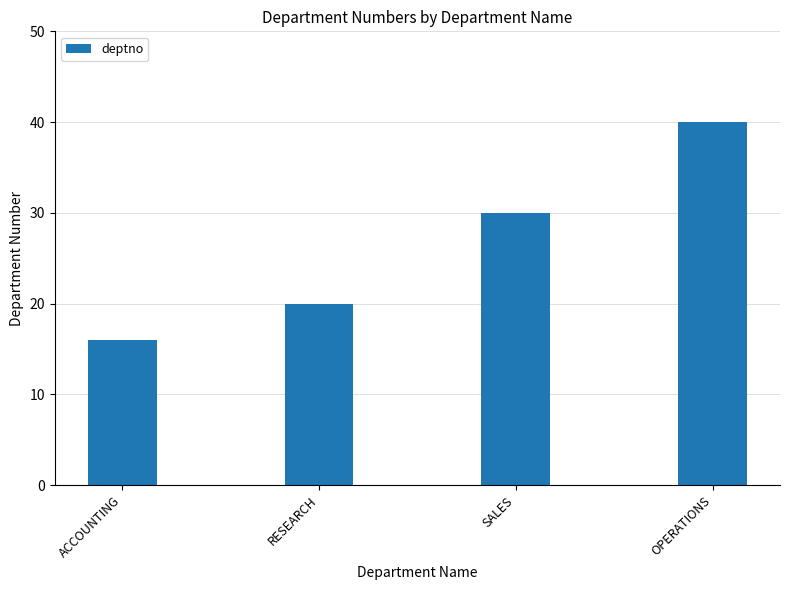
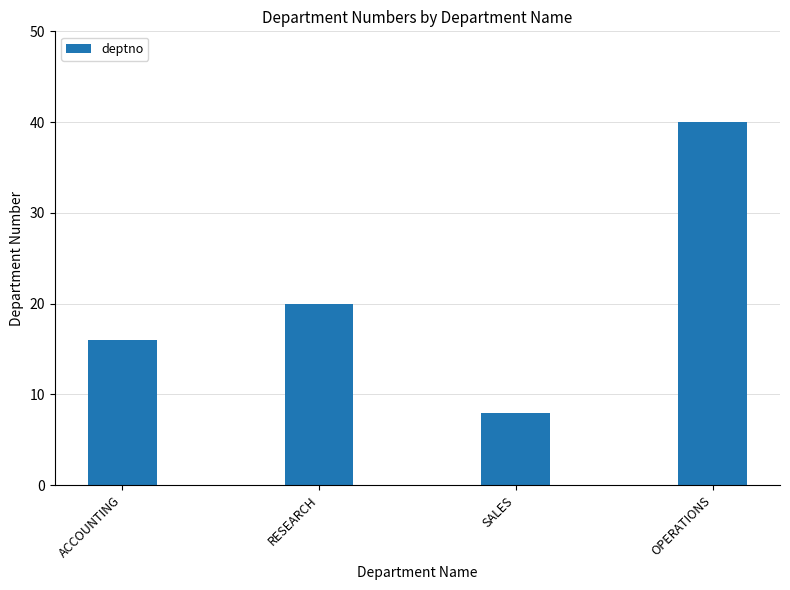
  {
    "ACCOUNTING": 16,
    "RESEARCH": 20,
-   "SALES": 30,
+   "SALES": 8,
    "OPERATIONS": 40
  }
